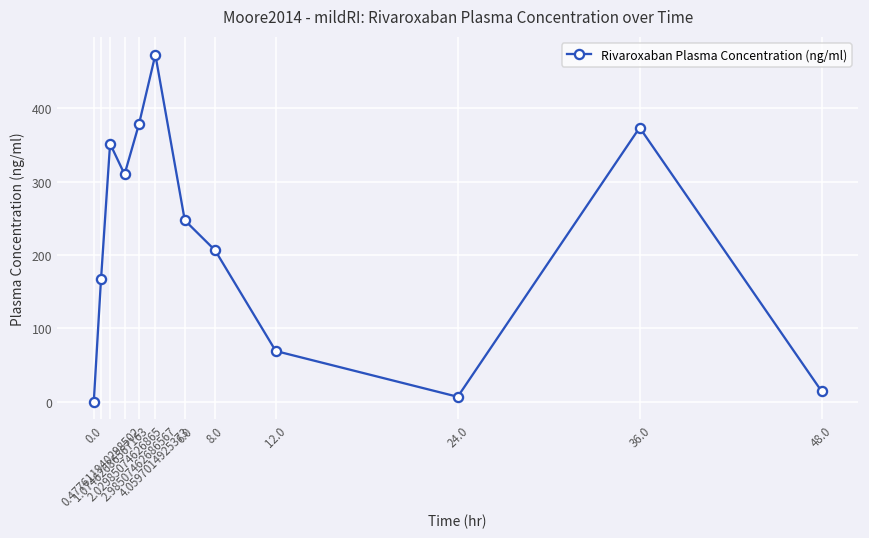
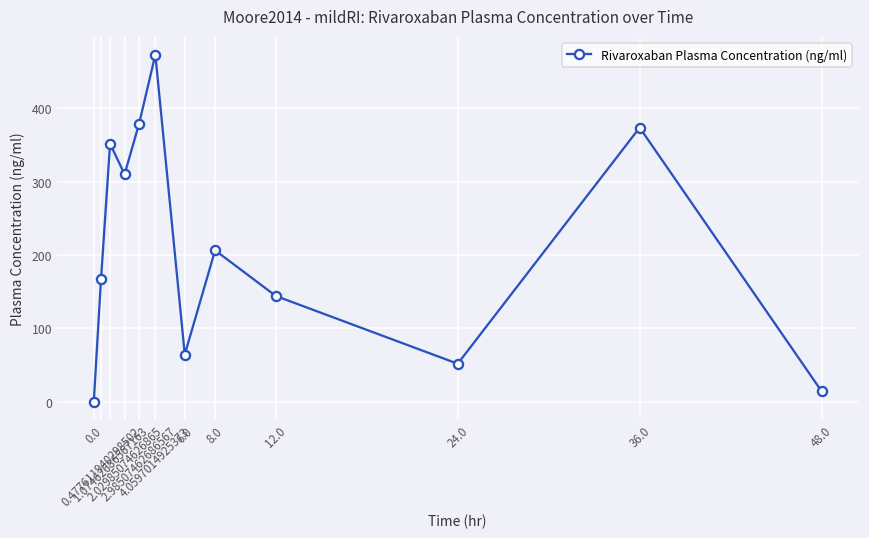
  {
    "0.0": 0,
    "0.477611940298502": 170,
    "1.07462686567163": 350,
    "2.02985074626865": 310,
    "2.98507462686567": 380,
    "4.0597014925373": 470,
-   "6.0": 250,
+   "6.0": 60,
    "8.0": 210,
-   "12.0": 70,
-   "24.0": 10,
+   "12.0": 140,
+   "24.0": 50,
    "36.0": 370,
    "48.0": 10
  }
